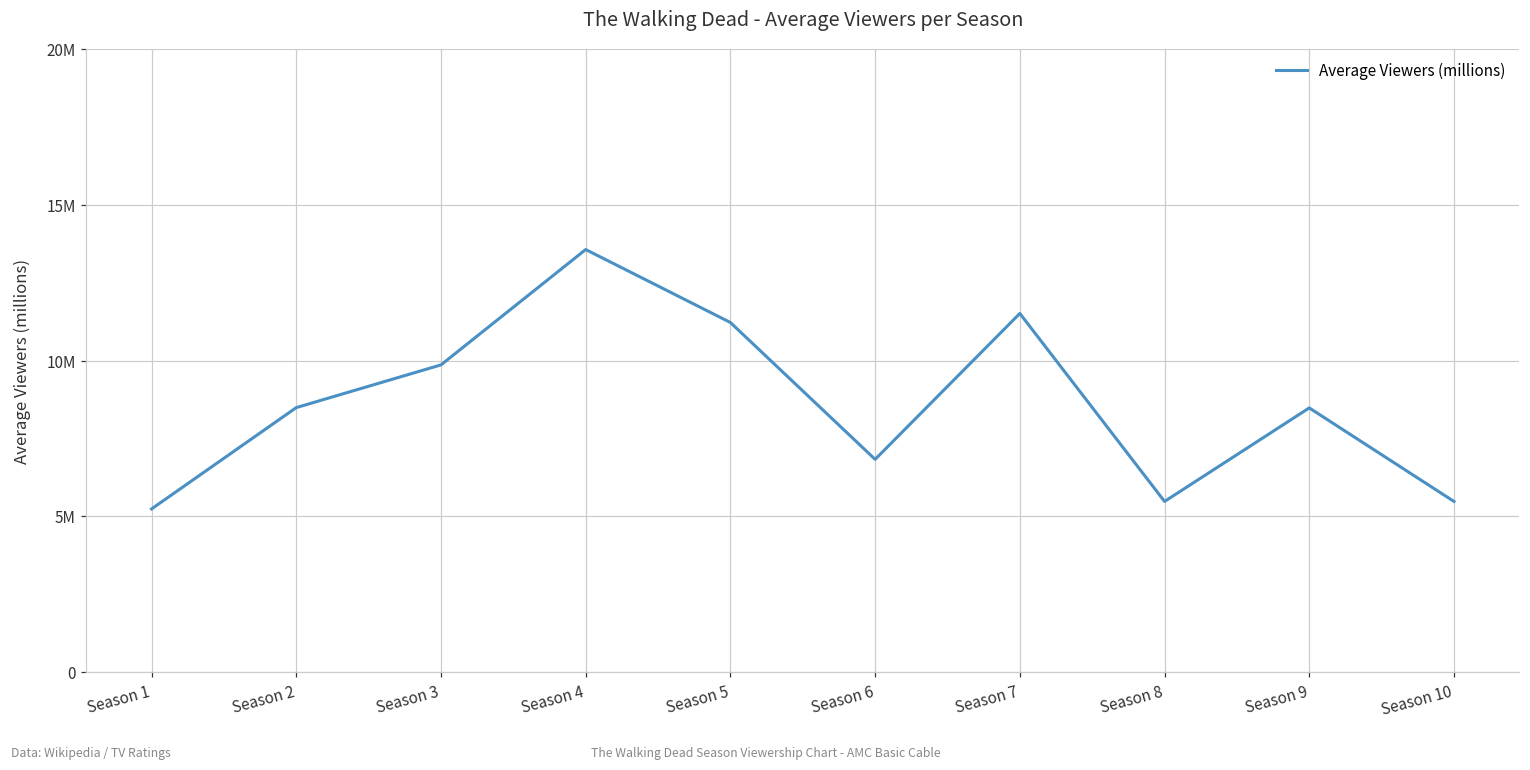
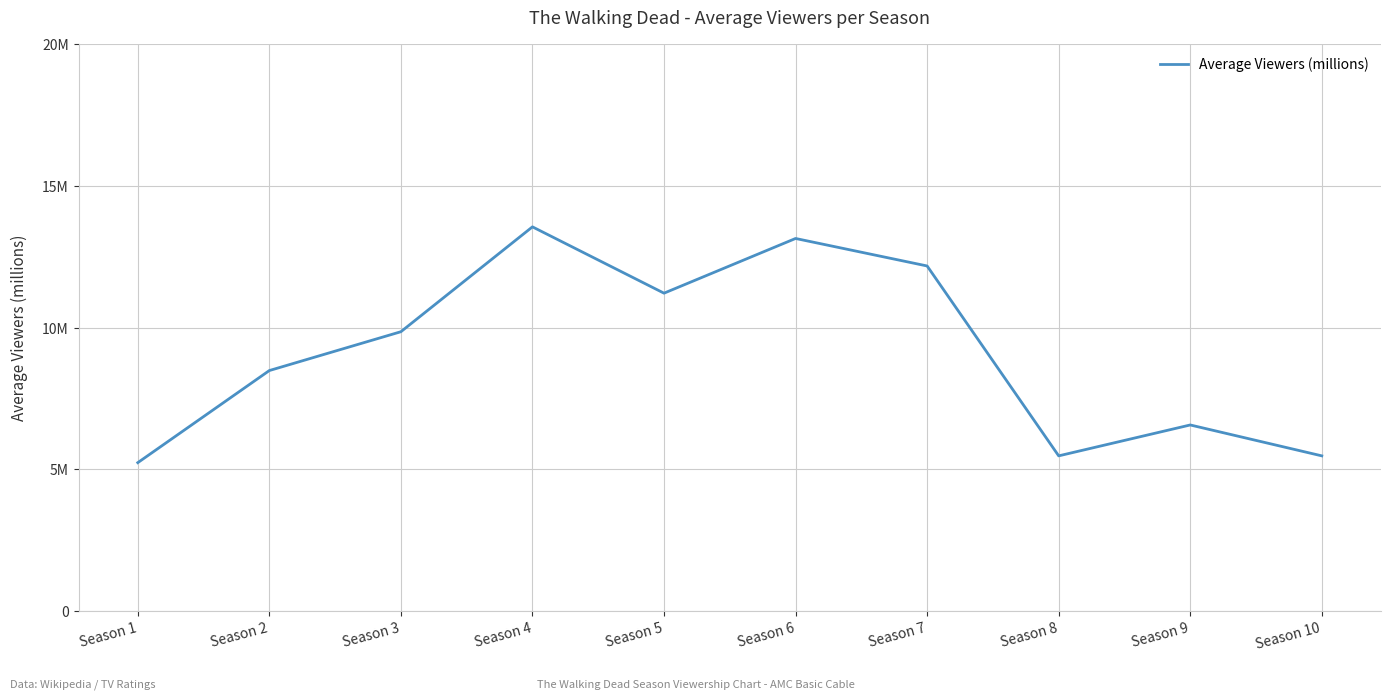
  {
    "Season 1": 5200000,
    "Season 2": 8500000,
    "Season 3": 9900000,
    "Season 4": 13600000,
    "Season 5": 11200000,
-   "Season 6": 6800000,
-   "Season 7": 11500000,
+   "Season 6": 13200000,
+   "Season 7": 12200000,
    "Season 8": 5500000,
-   "Season 9": 8500000,
+   "Season 9": 6600000,
    "Season 10": 5500000
  }
